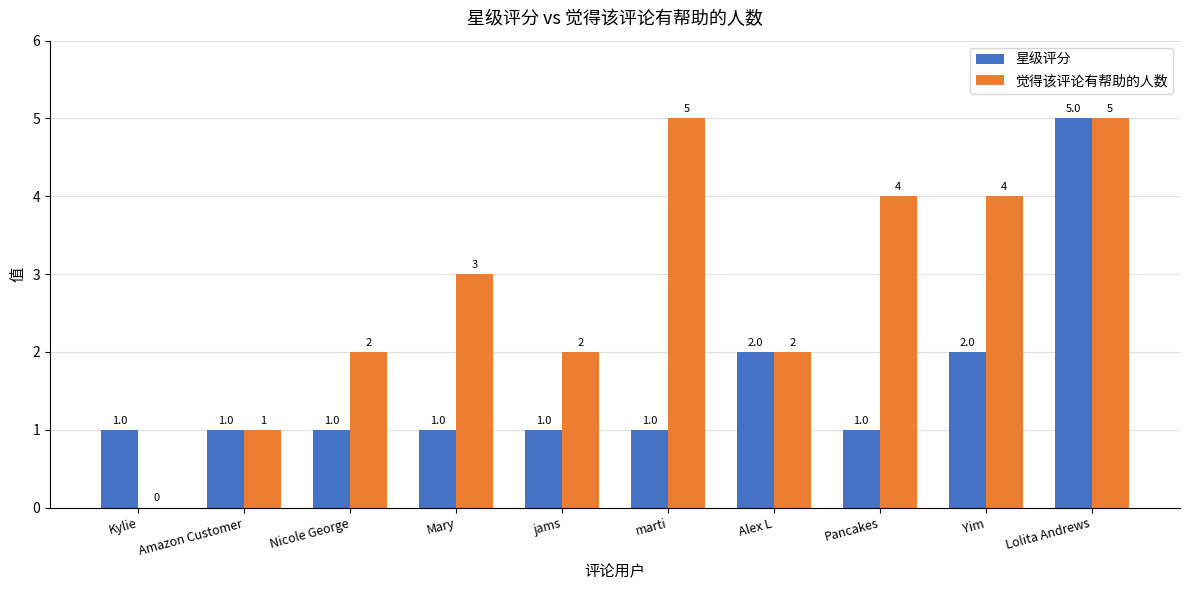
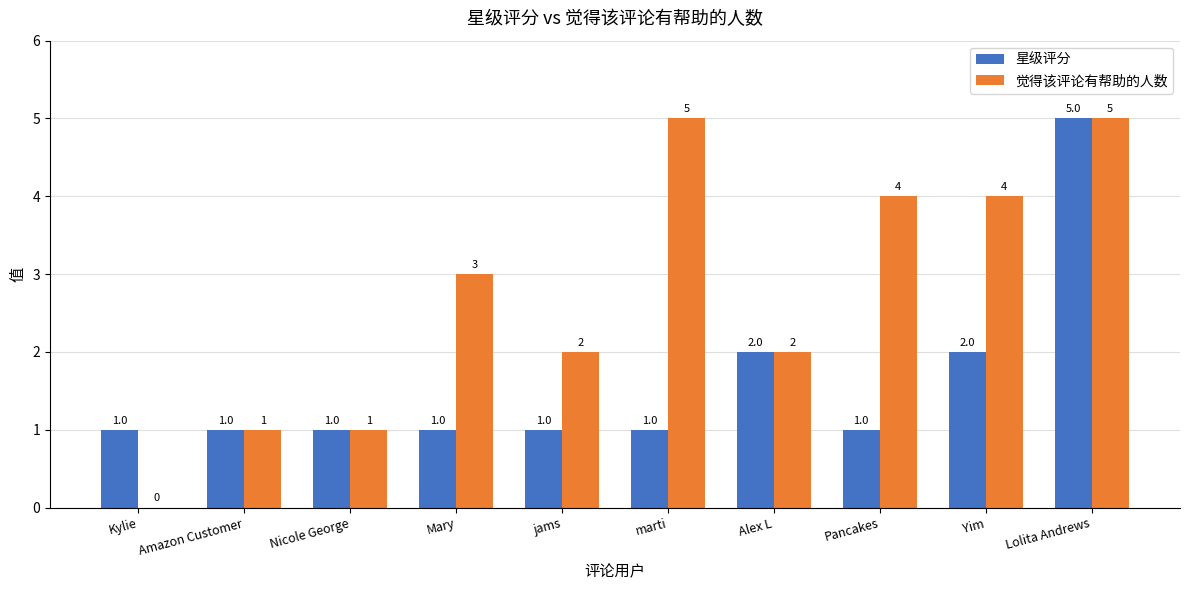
  {
    "星级评分": {
      "Kylie": 1.0,
      "Amazon Customer": 1.0,
      "Nicole George": 1.0,
      "Mary": 1.0,
      "jams": 1.0,
      "marti": 1.0,
      "Alex L": 2.0,
      "Pancakes": 1.0,
      "Yim": 2.0,
      "Lolita Andrews": 5.0
    },
    "觉得该评论有帮助的人数": {
      "Kylie": 0,
      "Amazon Customer": 1,
-     "Nicole George": 2,
+     "Nicole George": 1,
      "Mary": 3,
      "jams": 2,
      "marti": 5,
      "Alex L": 2,
      "Pancakes": 4,
      "Yim": 4,
      "Lolita Andrews": 5
    }
  }
